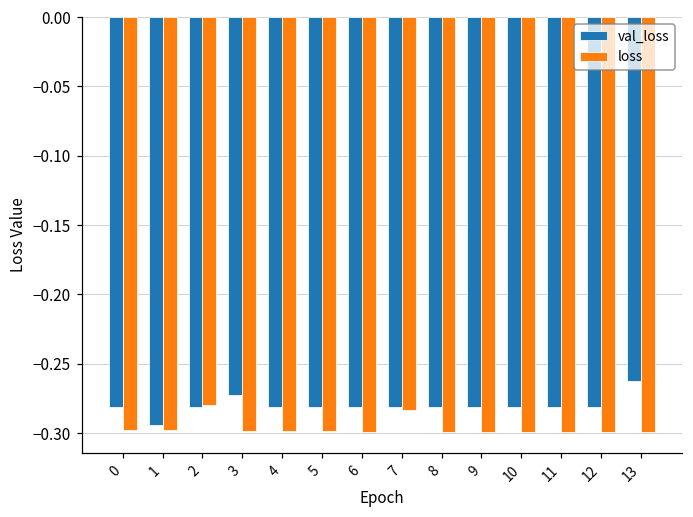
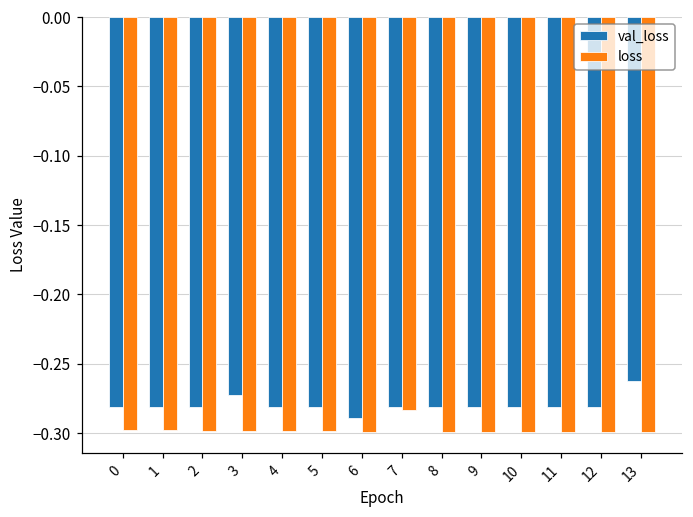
  {
    "val_loss": {
      "0": -0.281,
-     "1": -0.294,
+     "1": -0.281,
      "2": -0.281,
      "3": -0.273,
      "4": -0.281,
      "5": -0.281,
-     "6": -0.281,
+     "6": -0.289,
      "7": -0.281,
      "8": -0.281,
      "9": -0.281,
      "10": -0.281,
      "11": -0.281,
      "12": -0.281,
      "13": -0.263
    },
    "loss": {
      "0": -0.298,
      "1": -0.298,
-     "2": -0.280,
+     "2": -0.298,
      "3": -0.299,
      "4": -0.299,
      "5": -0.299,
      "6": -0.299,
      "7": -0.283,
      "8": -0.299,
      "9": -0.299,
      "10": -0.299,
      "11": -0.299,
      "12": -0.299,
      "13": -0.299
    }
  }
